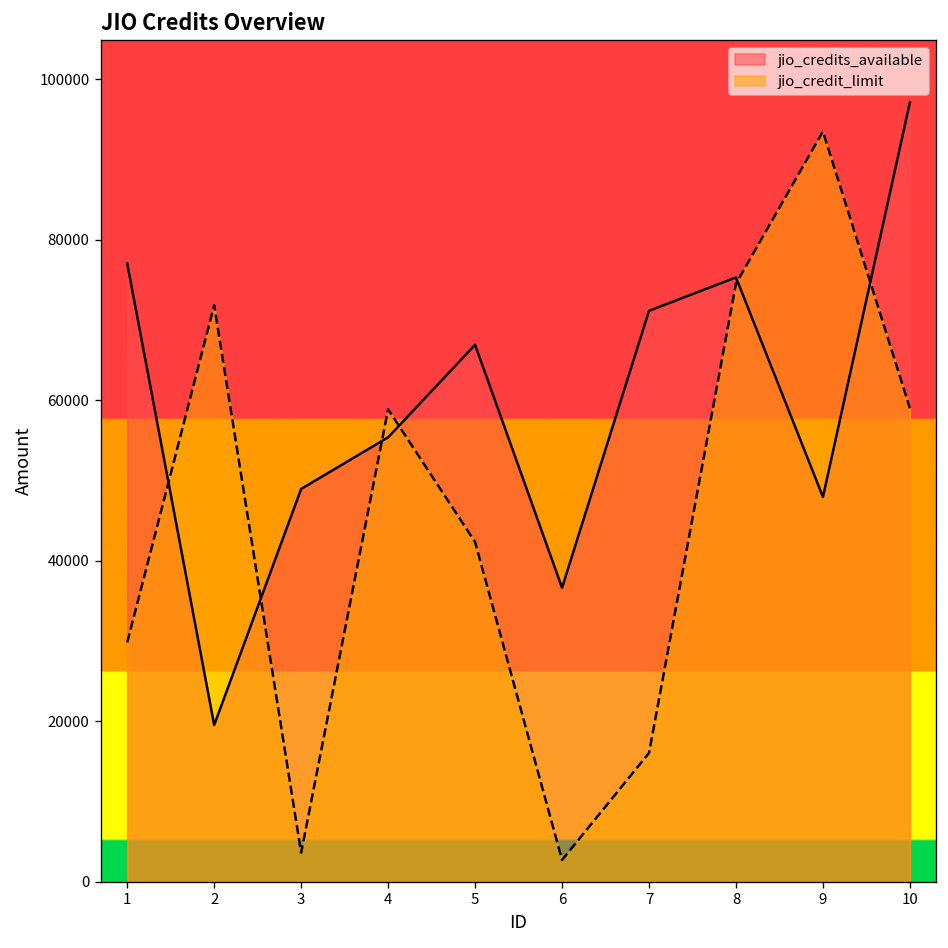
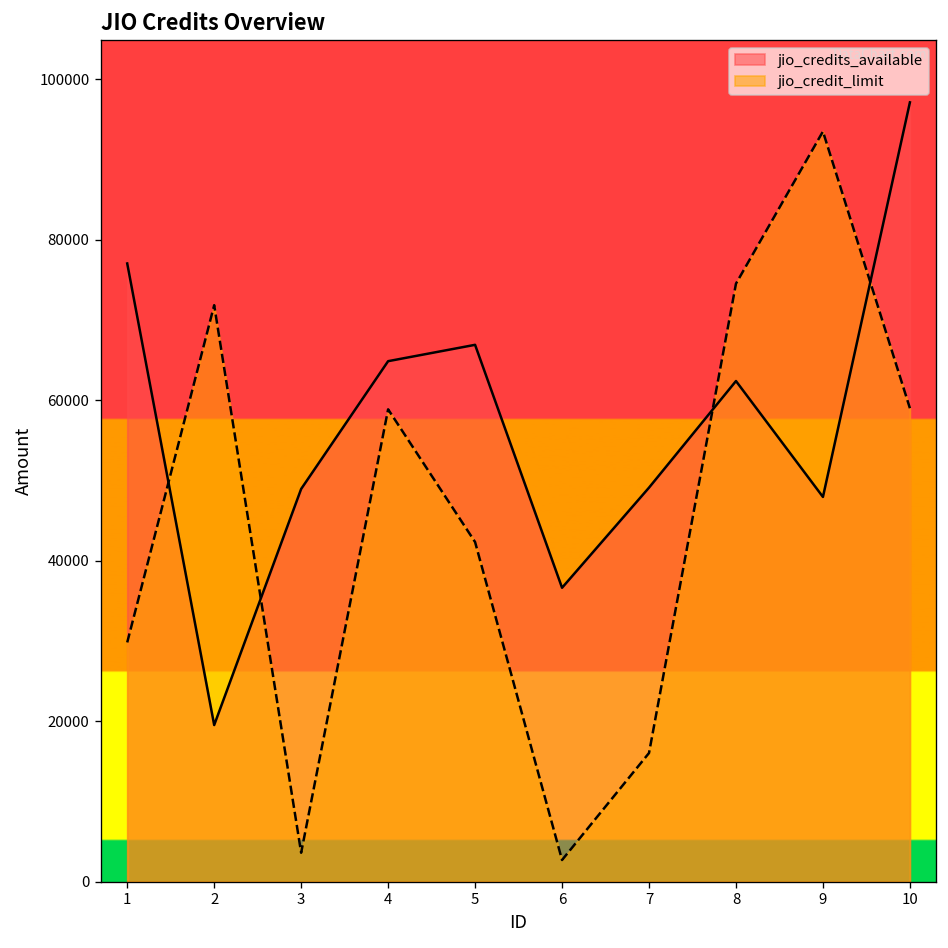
  {
    "jio_credits_available": {
      "1": 77000,
      "2": 20000,
      "3": 49000,
-     "4": 55000,
+     "4": 65000,
      "5": 67000,
      "6": 37000,
-     "7": 71000,
-     "8": 75000,
+     "7": 49000,
+     "8": 62000,
      "9": 48000,
      "10": 97000
    },
    "jio_credit_limit": {
      "1": 30000,
      "2": 72000,
      "3": 4000,
      "4": 59000,
      "5": 42000,
      "6": 3000,
      "7": 16000,
      "8": 75000,
      "9": 93000,
      "10": 59000
    }
  }
